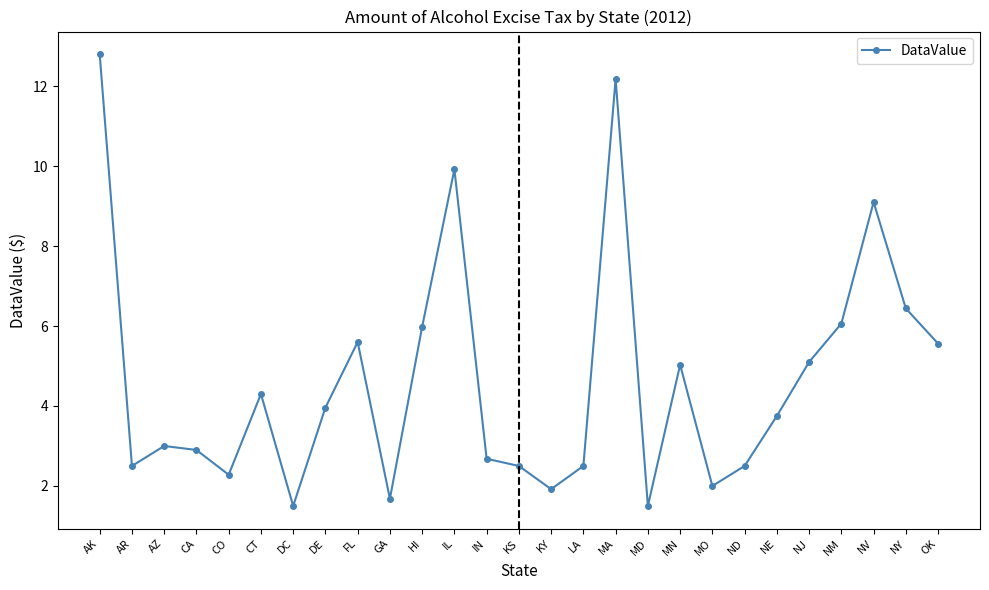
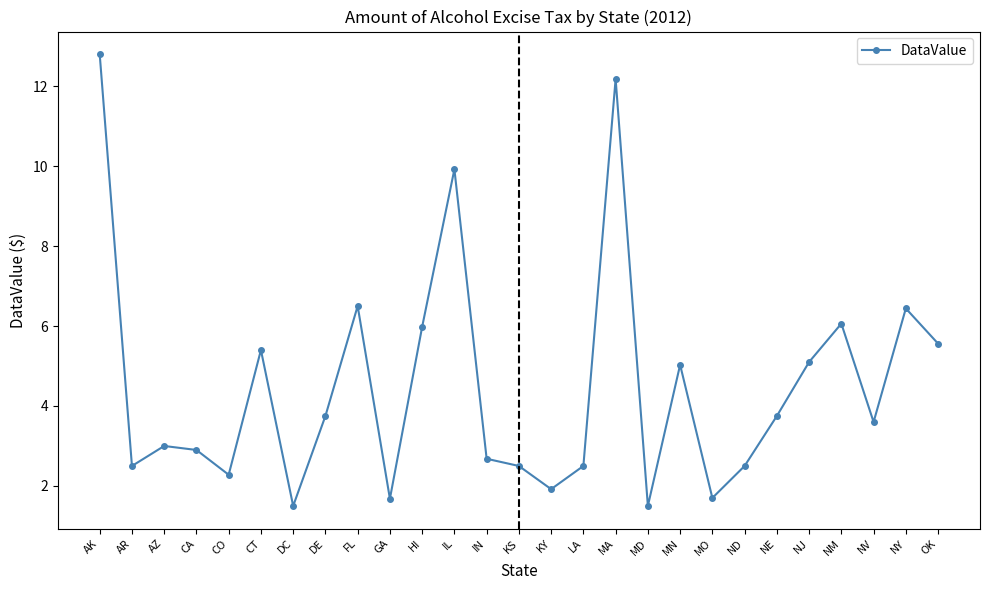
  {
    "AK": 12.8,
    "AR": 2.5,
    "AZ": 3.0,
    "CA": 2.9,
    "CO": 2.3,
-   "CT": 4.3,
+   "CT": 5.4,
    "DC": 1.5,
-   "DE": 4.0,
-   "FL": 5.6,
+   "DE": 3.8,
+   "FL": 6.5,
    "GA": 1.7,
    "HI": 6.0,
    "IL": 9.9,
    "IN": 2.7,
    "KS": 2.5,
    "KY": 1.9,
    "LA": 2.5,
    "MA": 12.2,
    "MD": 1.5,
    "MN": 5.0,
-   "MO": 2.0,
+   "MO": 1.7,
    "ND": 2.5,
    "NE": 3.8,
    "NJ": 5.1,
    "NM": 6.1,
-   "NV": 9.1,
+   "NV": 3.6,
    "NY": 6.4,
    "OK": 5.6
  }
